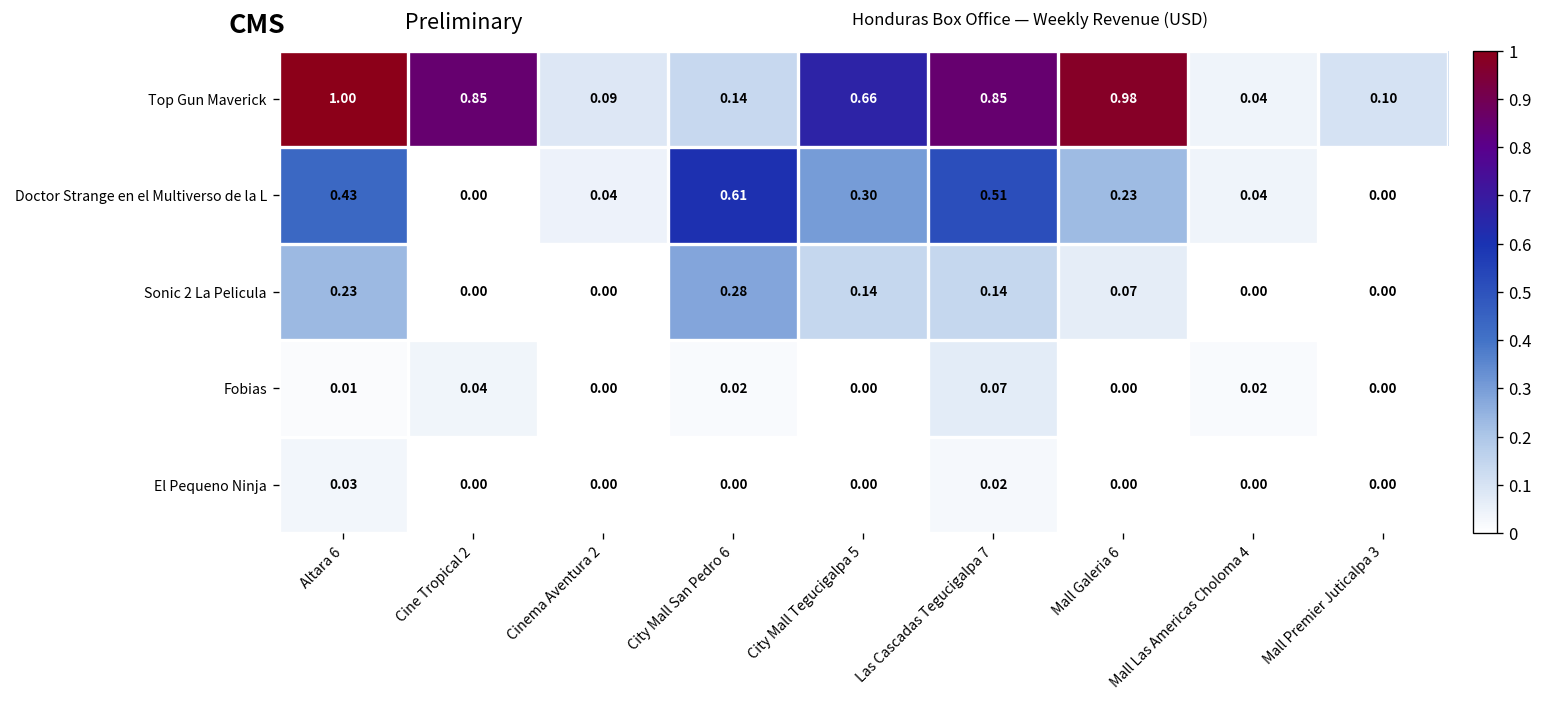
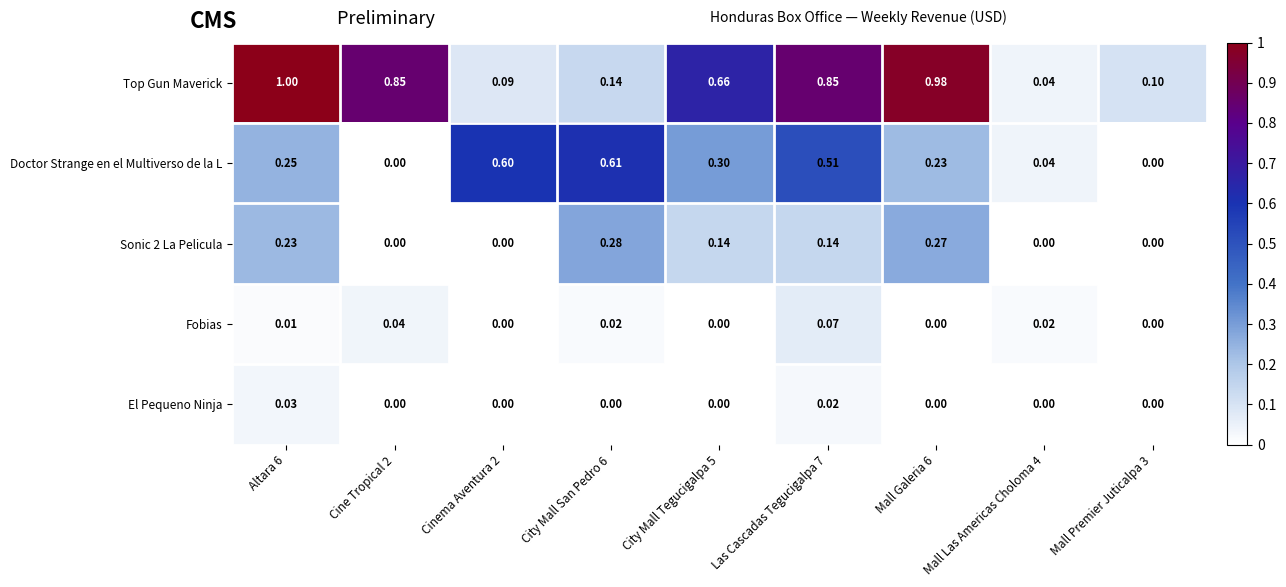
  {
    "Top Gun Maverick": {
      "Altara 6": 1.00,
      "Cine Tropical 2": 0.85,
      "Cinema Aventura 2": 0.09,
      "City Mall San Pedro 6": 0.14,
      "City Mall Tegucigalpa 5": 0.66,
      "Las Cascadas Tegucigalpa 7": 0.85,
      "Mall Galeria 6": 0.98,
      "Mall Las Americas Choloma 4": 0.04,
      "Mall Premier Juticalpa 3": 0.10
    },
    "Doctor Strange en el Multiverso de la L": {
-     "Altara 6": 0.43,
+     "Altara 6": 0.25,
      "Cine Tropical 2": 0.00,
-     "Cinema Aventura 2": 0.04,
+     "Cinema Aventura 2": 0.60,
      "City Mall San Pedro 6": 0.61,
      "City Mall Tegucigalpa 5": 0.30,
      "Las Cascadas Tegucigalpa 7": 0.51,
      "Mall Galeria 6": 0.23,
      "Mall Las Americas Choloma 4": 0.04,
      "Mall Premier Juticalpa 3": 0.00
    },
    "Sonic 2 La Pelicula": {
      "Altara 6": 0.23,
      "Cine Tropical 2": 0.00,
      "Cinema Aventura 2": 0.00,
      "City Mall San Pedro 6": 0.28,
      "City Mall Tegucigalpa 5": 0.14,
      "Las Cascadas Tegucigalpa 7": 0.14,
-     "Mall Galeria 6": 0.07,
+     "Mall Galeria 6": 0.27,
      "Mall Las Americas Choloma 4": 0.00,
      "Mall Premier Juticalpa 3": 0.00
    },
    "Fobias": {
      "Altara 6": 0.01,
      "Cine Tropical 2": 0.04,
      "Cinema Aventura 2": 0.00,
      "City Mall San Pedro 6": 0.02,
      "City Mall Tegucigalpa 5": 0.00,
      "Las Cascadas Tegucigalpa 7": 0.07,
      "Mall Galeria 6": 0.00,
      "Mall Las Americas Choloma 4": 0.02,
      "Mall Premier Juticalpa 3": 0.00
    },
    "El Pequeno Ninja": {
      "Altara 6": 0.03,
      "Cine Tropical 2": 0.00,
      "Cinema Aventura 2": 0.00,
      "City Mall San Pedro 6": 0.00,
      "City Mall Tegucigalpa 5": 0.00,
      "Las Cascadas Tegucigalpa 7": 0.02,
      "Mall Galeria 6": 0.00,
      "Mall Las Americas Choloma 4": 0.00,
      "Mall Premier Juticalpa 3": 0.00
    }
  }
